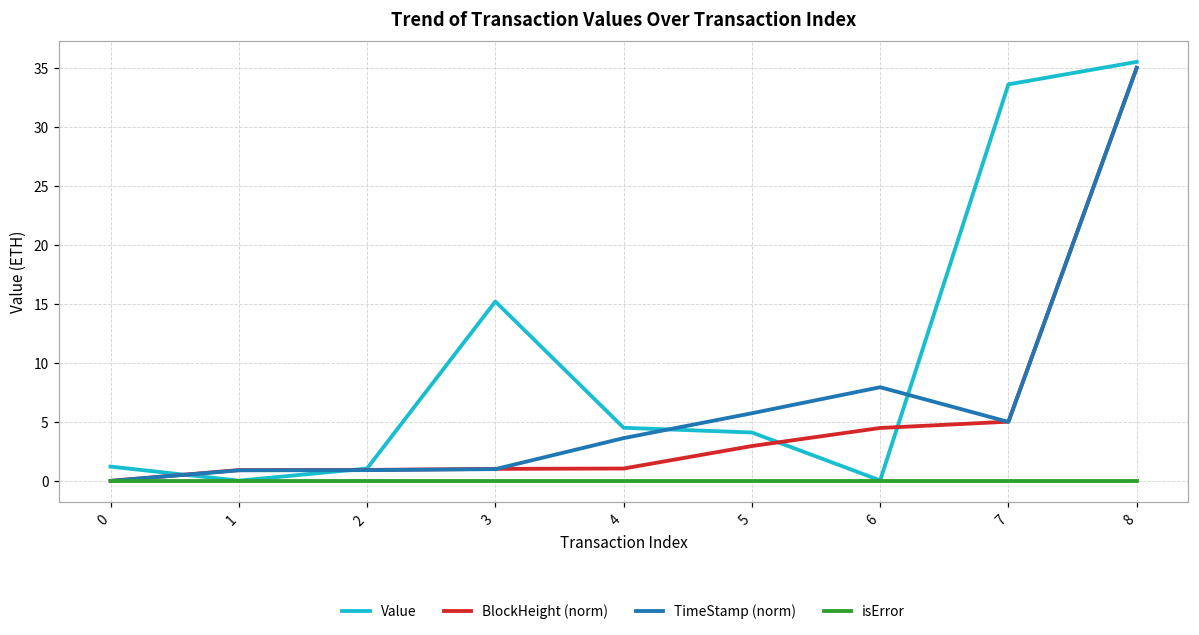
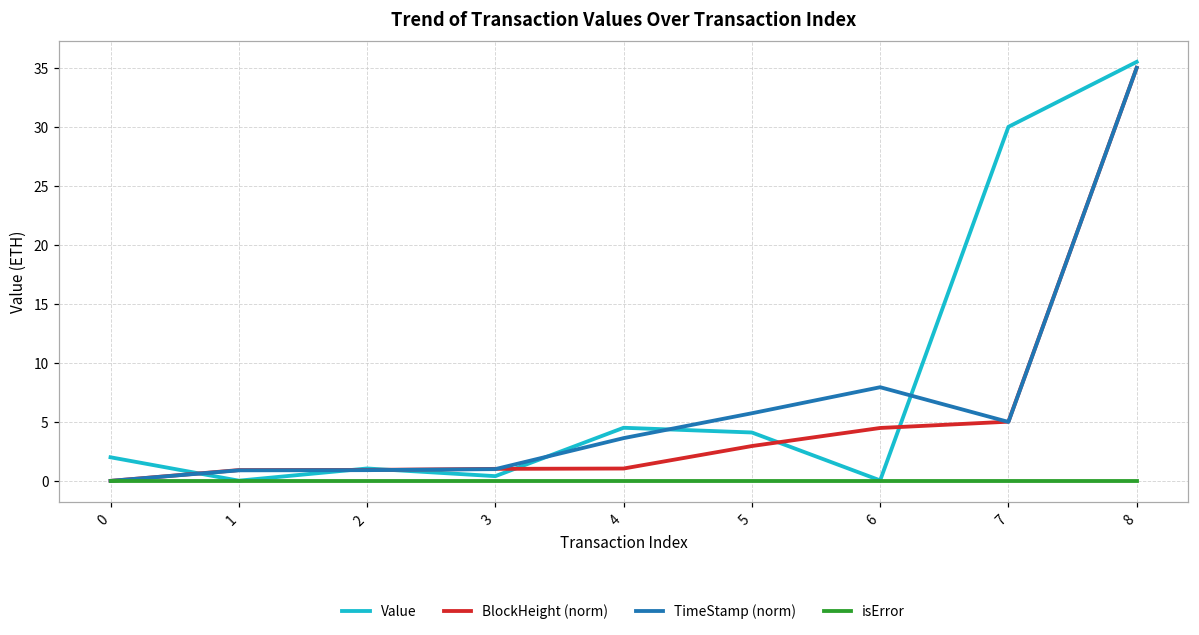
  {
    "Value": {
-     "0": 1.2,
-     "3": 15.2,
+     "0": 2.0,
+     "3": 0.4,
      "4": 4.5,
      "5": 4.1,
-     "7": 33.6,
+     "7": 30.0,
      "8": 35.5
    },
    "BlockHeight (norm)": {
      "4": 1.0,
      "5": 3.0,
      "6": 4.5
    },
    "TimeStamp (norm)": {
      "4": 3.6,
      "5": 5.7,
      "6": 7.9
    },
    "isError": {
      "2": 0.0,
      "3": 0.0,
      "4": 0.0,
      "5": 0.0,
      "7": 0.0,
      "8": 0.0
    }
  }
